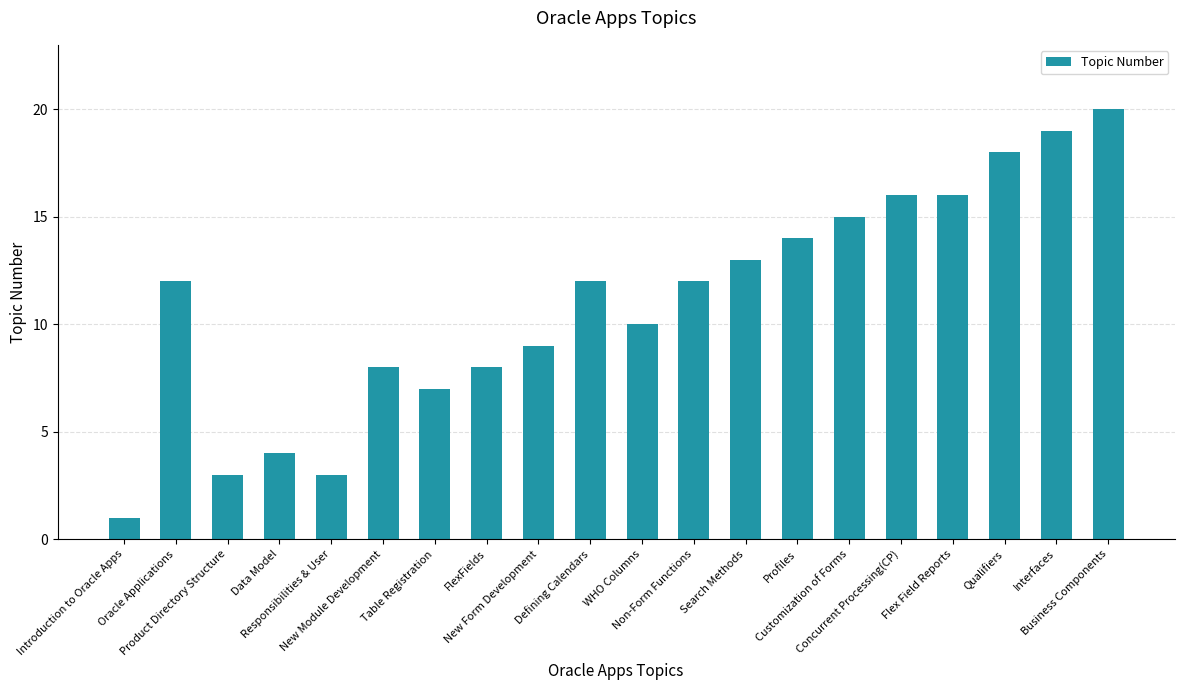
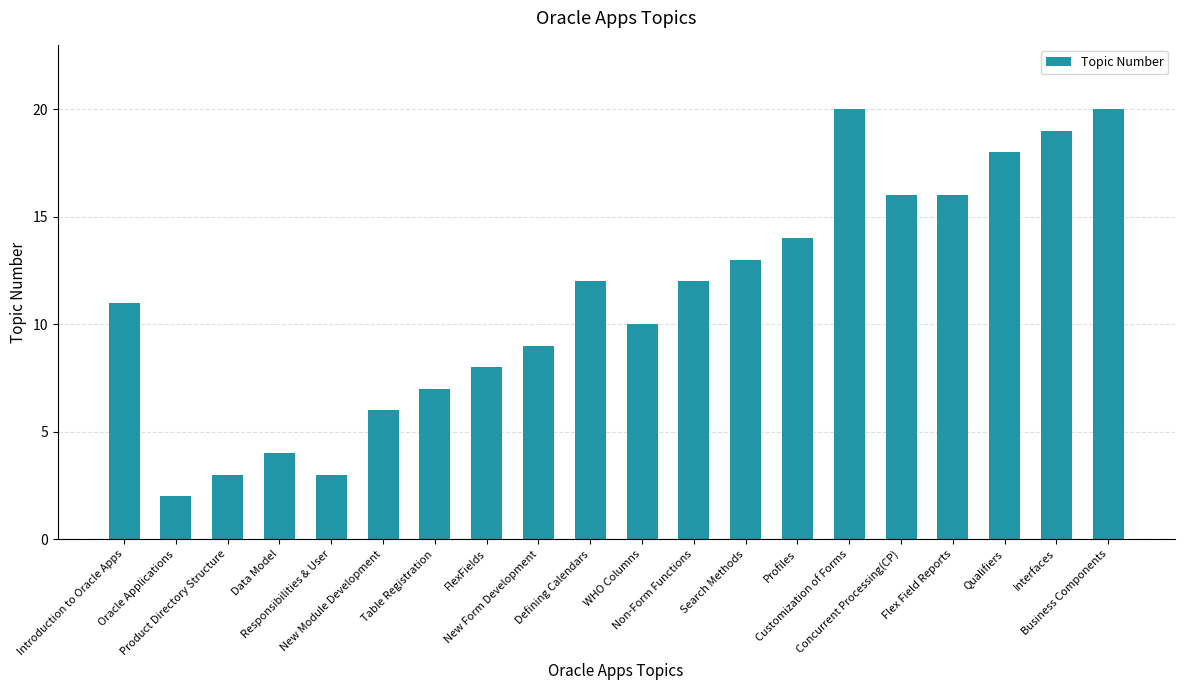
  {
-   "Introduction to Oracle Apps": 1,
-   "Oracle Applications": 12,
+   "Introduction to Oracle Apps": 11,
+   "Oracle Applications": 2,
    "Product Directory Structure": 3,
    "Data Model": 4,
    "Responsibilities & User": 3,
-   "New Module Development": 8,
+   "New Module Development": 6,
    "Table Registration": 7,
    "FlexFields": 8,
    "New Form Development": 9,
    "Defining Calendars": 12,
    "WHO Columns": 10,
    "Non-Form Functions": 12,
    "Search Methods": 13,
    "Profiles": 14,
-   "Customization of Forms": 15,
+   "Customization of Forms": 20,
    "Concurrent Processing(CP)": 16,
    "Flex Field Reports": 16,
    "Qualifiers": 18,
    "Interfaces": 19,
    "Business Components": 20
  }
